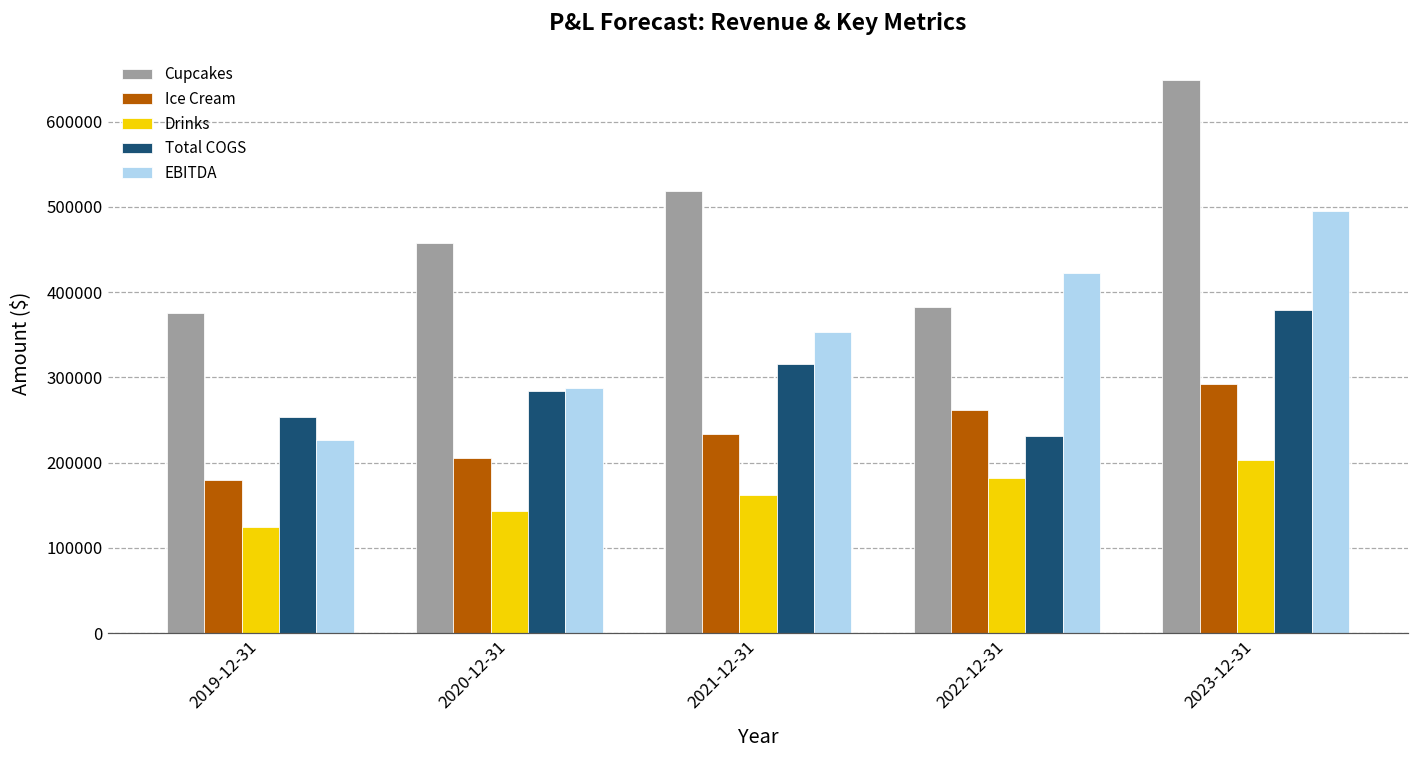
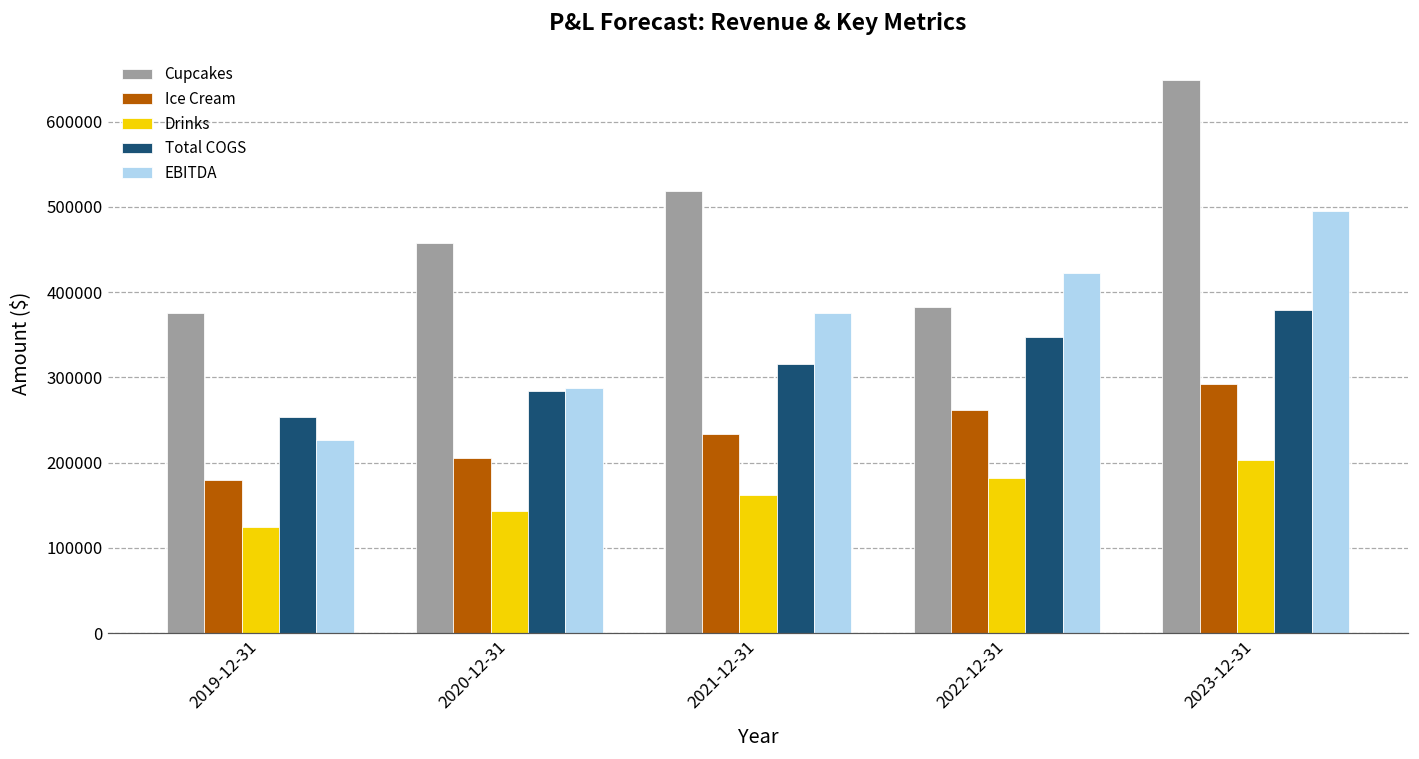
  {
    "Cupcakes": {
      "2019-12-31": 380000,
      "2020-12-31": 460000,
      "2021-12-31": 520000,
      "2022-12-31": 380000,
      "2023-12-31": 650000
    },
    "Ice Cream": {
      "2019-12-31": 180000,
      "2020-12-31": 210000,
      "2021-12-31": 230000,
      "2022-12-31": 260000,
      "2023-12-31": 290000
    },
    "Drinks": {
      "2019-12-31": 130000,
      "2020-12-31": 140000,
      "2021-12-31": 160000,
      "2022-12-31": 180000,
      "2023-12-31": 200000
    },
    "Total COGS": {
      "2019-12-31": 250000,
      "2020-12-31": 280000,
      "2021-12-31": 320000,
-     "2022-12-31": 230000,
+     "2022-12-31": 350000,
      "2023-12-31": 380000
    },
    "EBITDA": {
      "2019-12-31": 230000,
      "2020-12-31": 290000,
-     "2021-12-31": 350000,
+     "2021-12-31": 380000,
      "2022-12-31": 420000,
      "2023-12-31": 500000
    }
  }
